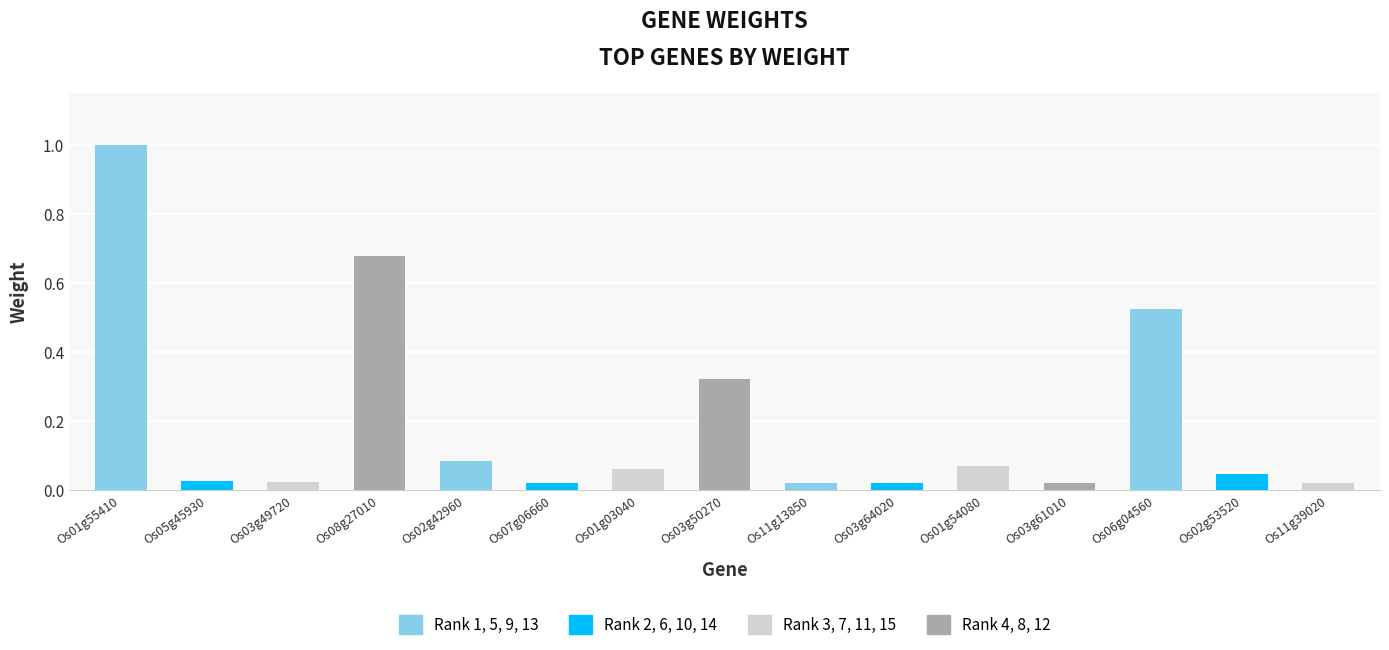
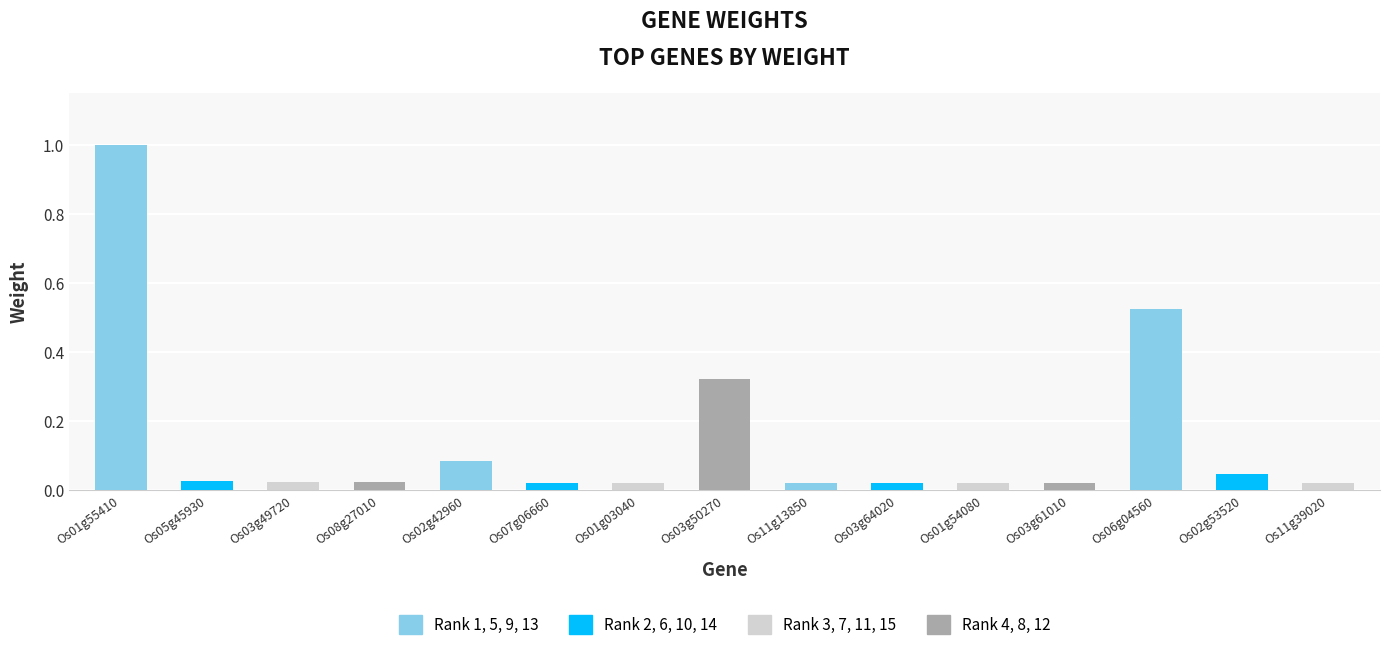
  {
    "Os01g55410": 1.00,
    "Os05g45930": 0.03,
    "Os03g49720": 0.02,
-   "Os08g27010": 0.68,
+   "Os08g27010": 0.02,
    "Os02g42960": 0.08,
    "Os07g06660": 0.02,
-   "Os01g03040": 0.06,
+   "Os01g03040": 0.02,
    "Os03g50270": 0.32,
    "Os11g13850": 0.02,
    "Os03g64020": 0.02,
-   "Os01g54080": 0.07,
+   "Os01g54080": 0.02,
    "Os03g61010": 0.02,
    "Os06g04560": 0.53,
    "Os02g53520": 0.05,
    "Os11g39020": 0.02
  }
